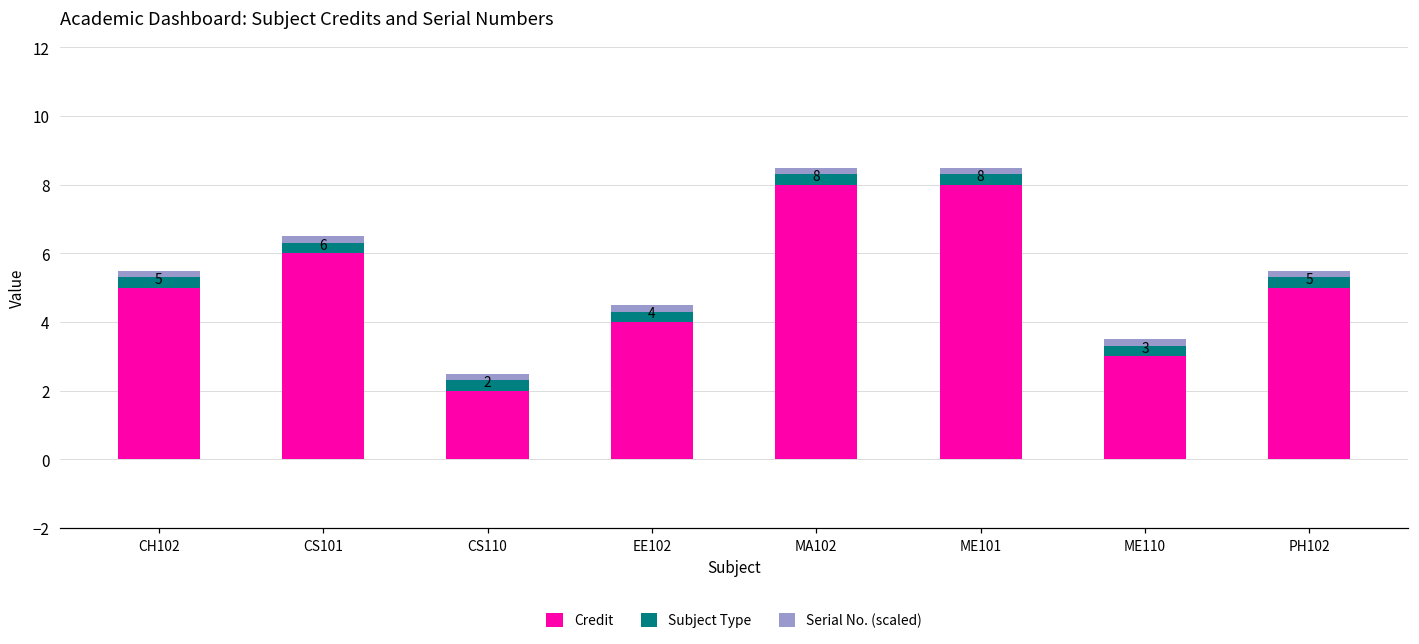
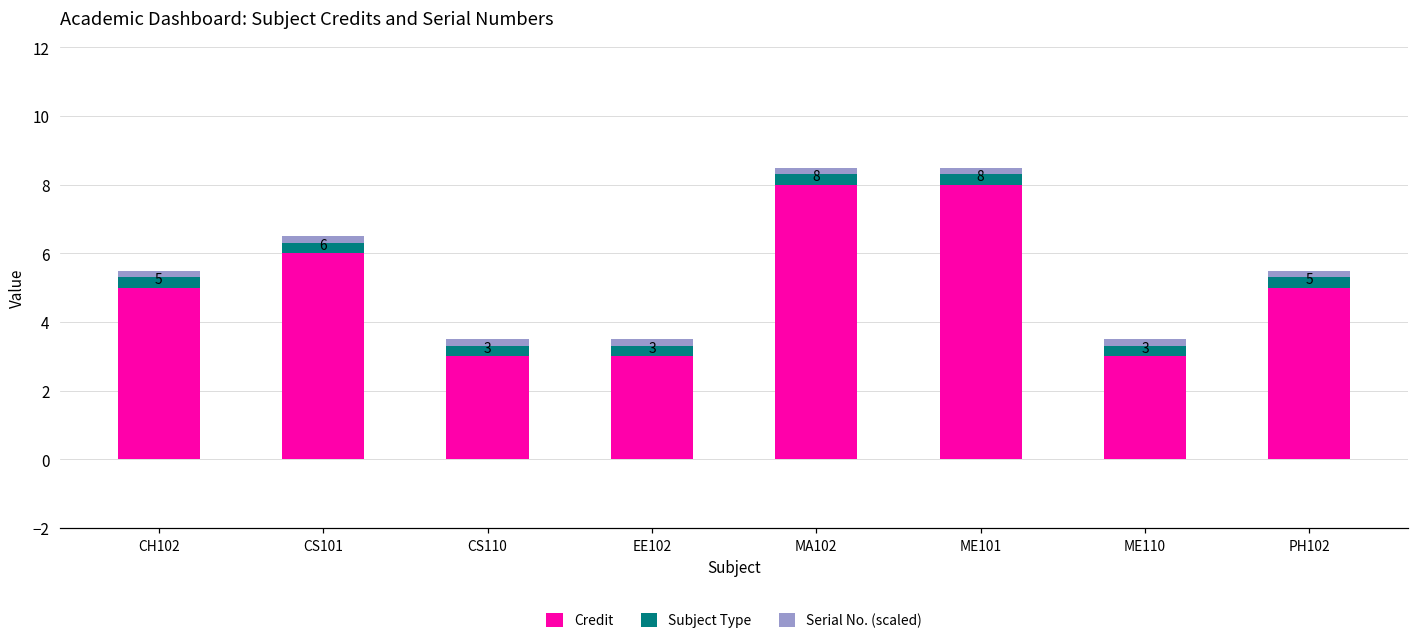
  {
    "Credit": {
      "CH102": 5,
      "CS101": 6,
-     "CS110": 2,
-     "EE102": 4,
+     "CS110": 3,
+     "EE102": 3,
      "MA102": 8,
      "ME101": 8,
      "ME110": 3,
      "PH102": 5
    },
    "Serial No. (scaled)": {
      "CH102": 0.2,
      "CS101": 0.2,
      "CS110": 0.2,
      "EE102": 0.2,
      "MA102": 0.2,
      "ME101": 0.2,
      "ME110": 0.2,
      "PH102": 0.2
    }
  }
